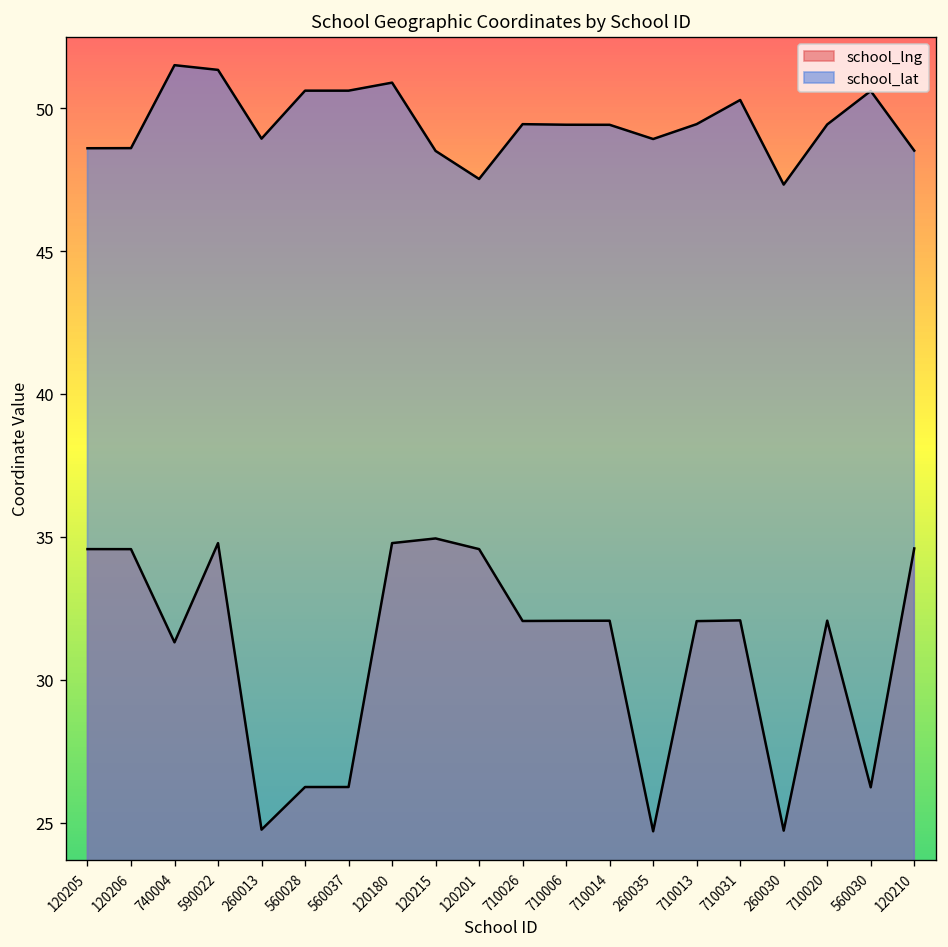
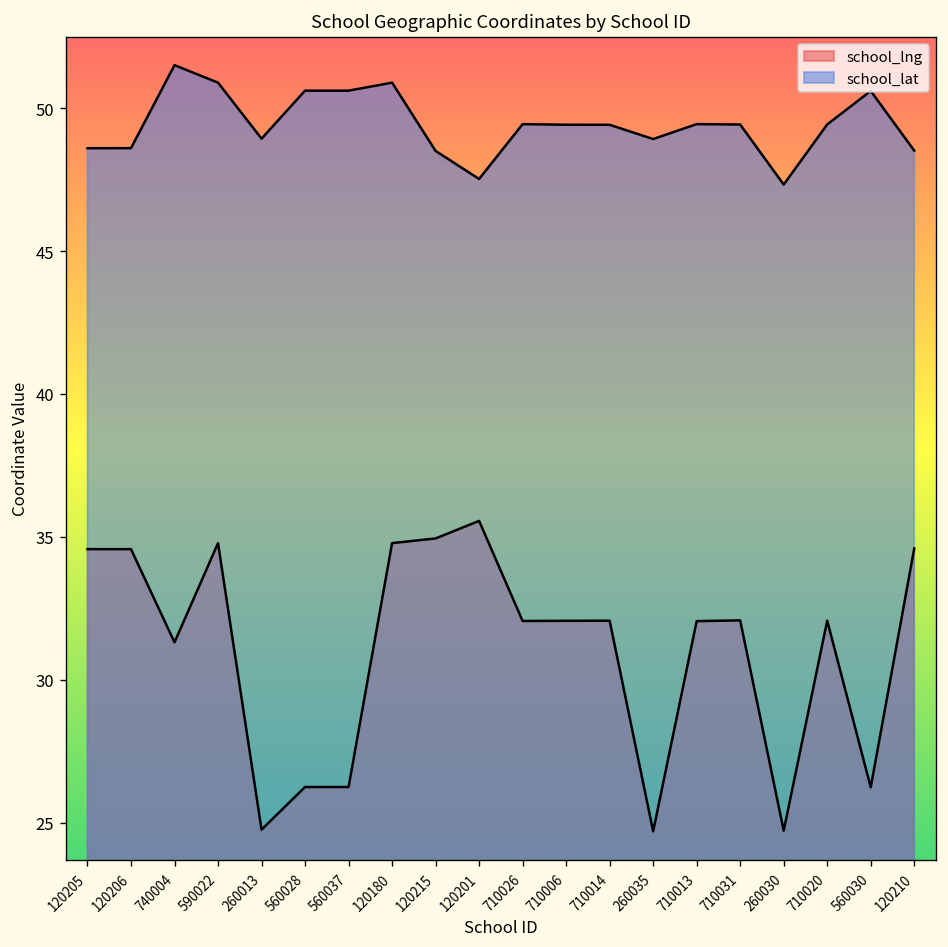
  {
    "school_lng": {
      "120205": 34.6,
      "120206": 34.6,
      "740004": 31.3,
      "590022": 34.8,
      "260013": 24.8,
      "560028": 26.2,
      "560037": 26.2,
      "120180": 34.8,
      "120215": 34.9,
-     "120201": 34.6,
+     "120201": 35.6,
      "710026": 32.1,
      "710006": 32.1,
      "710014": 32.1,
      "260035": 24.7,
      "710013": 32.1,
      "710031": 32.1,
      "260030": 24.7,
      "710020": 32.1,
      "560030": 26.2,
      "120210": 34.6
    },
    "school_lat": {
      "120205": 48.6,
      "120206": 48.6,
      "740004": 51.5,
-     "590022": 51.3,
+     "590022": 50.9,
      "260013": 48.9,
      "560028": 50.6,
      "560037": 50.6,
      "120180": 50.9,
      "120215": 48.5,
      "120201": 47.5,
      "710026": 49.4,
      "710006": 49.4,
      "710014": 49.4,
      "260035": 48.9,
      "710013": 49.4,
-     "710031": 50.3,
+     "710031": 49.4,
      "260030": 47.3,
      "710020": 49.4,
      "120210": 48.5
    }
  }
